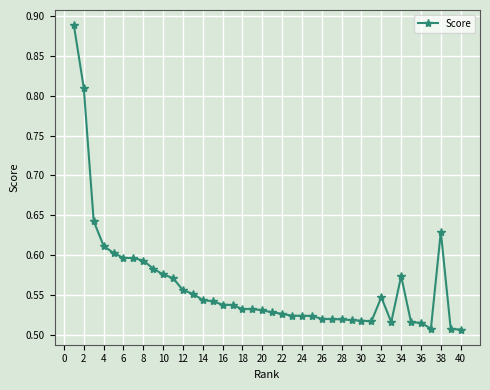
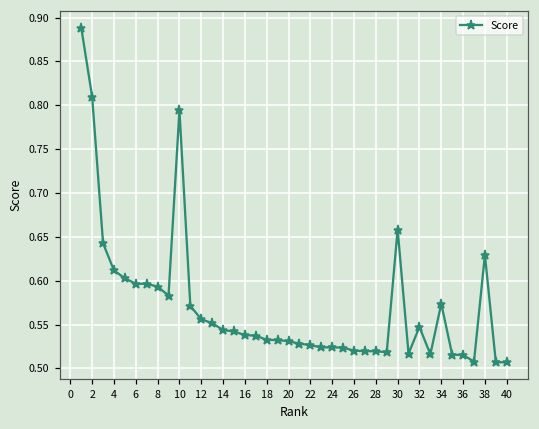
  {
    "2": 0.81,
    "4": 0.61,
    "6": 0.60,
    "8": 0.59,
-   "10": 0.58,
+   "10": 0.79,
    "12": 0.56,
    "14": 0.54,
    "16": 0.54,
    "18": 0.53,
    "20": 0.53,
    "22": 0.53,
    "24": 0.52,
    "26": 0.52,
    "28": 0.52,
-   "30": 0.52,
+   "30": 0.66,
    "32": 0.55,
    "34": 0.57,
    "36": 0.52,
    "38": 0.63,
    "40": 0.51
  }
